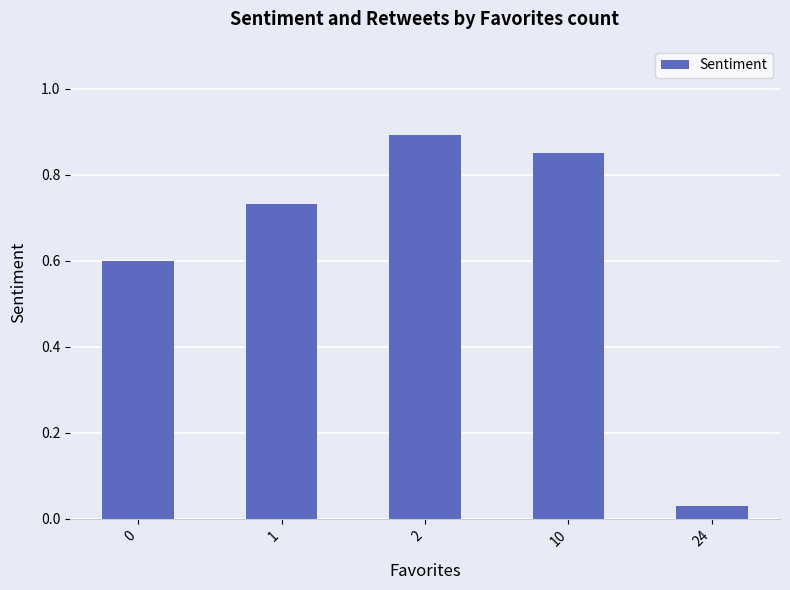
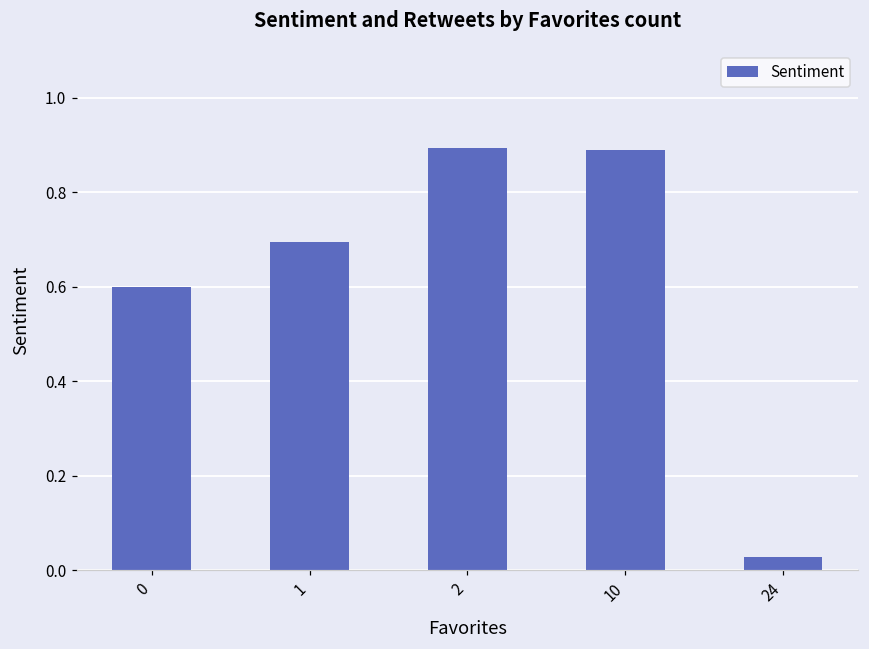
  {
    "0": 0.60,
-   "1": 0.73,
+   "1": 0.69,
    "2": 0.89,
-   "10": 0.85,
+   "10": 0.89,
    "24": 0.03
  }
